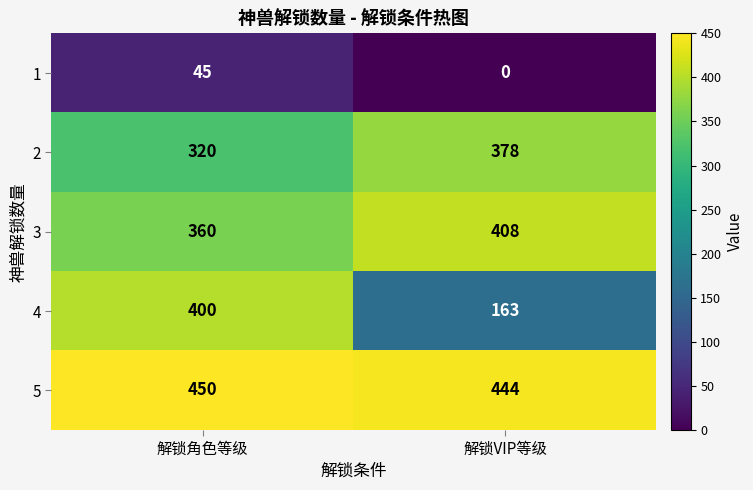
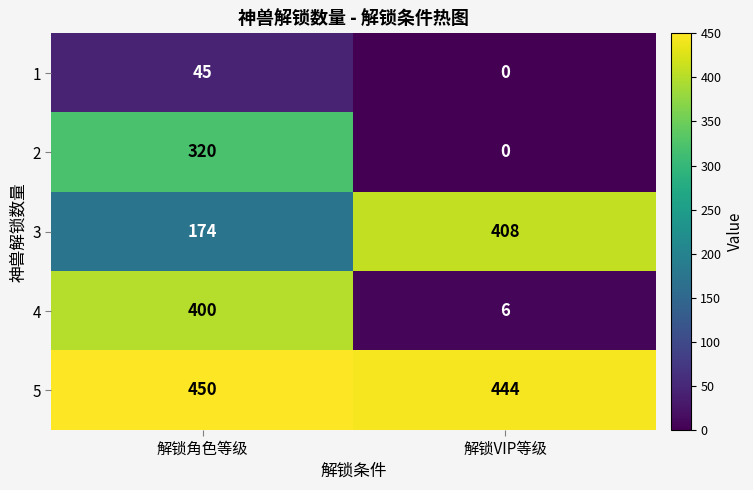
  {
    "1": {
      "解锁角色等级": 45,
      "解锁VIP等级": 0
    },
    "2": {
      "解锁角色等级": 320,
-     "解锁VIP等级": 378
+     "解锁VIP等级": 0
    },
    "3": {
-     "解锁角色等级": 360,
+     "解锁角色等级": 174,
      "解锁VIP等级": 408
    },
    "4": {
      "解锁角色等级": 400,
-     "解锁VIP等级": 163
+     "解锁VIP等级": 6
    },
    "5": {
      "解锁角色等级": 450,
      "解锁VIP等级": 444
    }
  }
